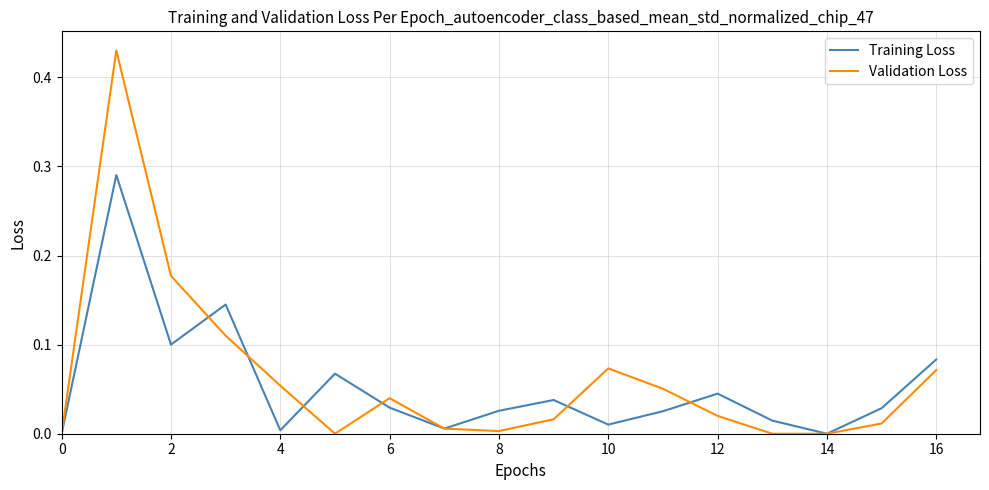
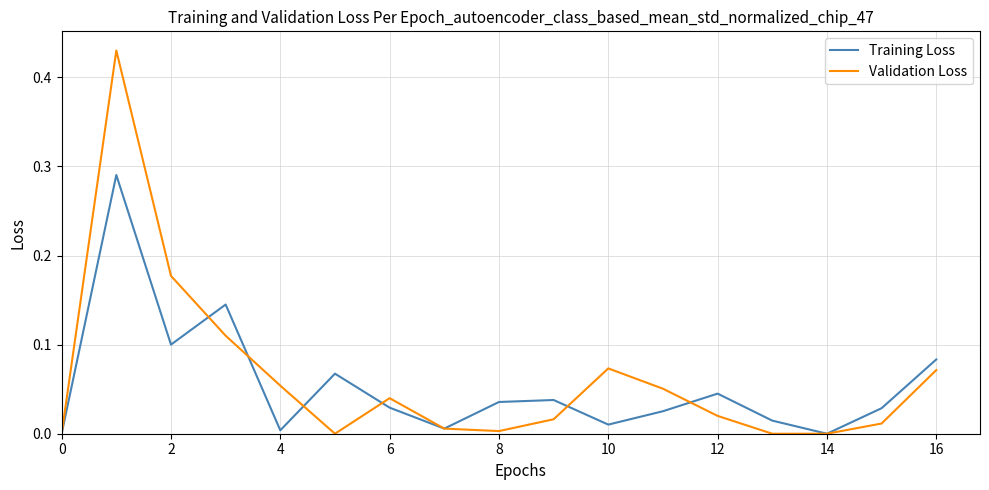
  {
    "Training Loss": {
      "2": 0.10,
      "4": 0.00,
      "6": 0.03,
-     "8": 0.03,
+     "8": 0.04,
      "10": 0.01,
      "12": 0.05,
      "16": 0.08
    },
    "Validation Loss": {
      "2": 0.18,
      "4": 0.05,
      "6": 0.04,
      "8": 0.00,
      "10": 0.07,
      "12": 0.02,
      "16": 0.07
    }
  }
